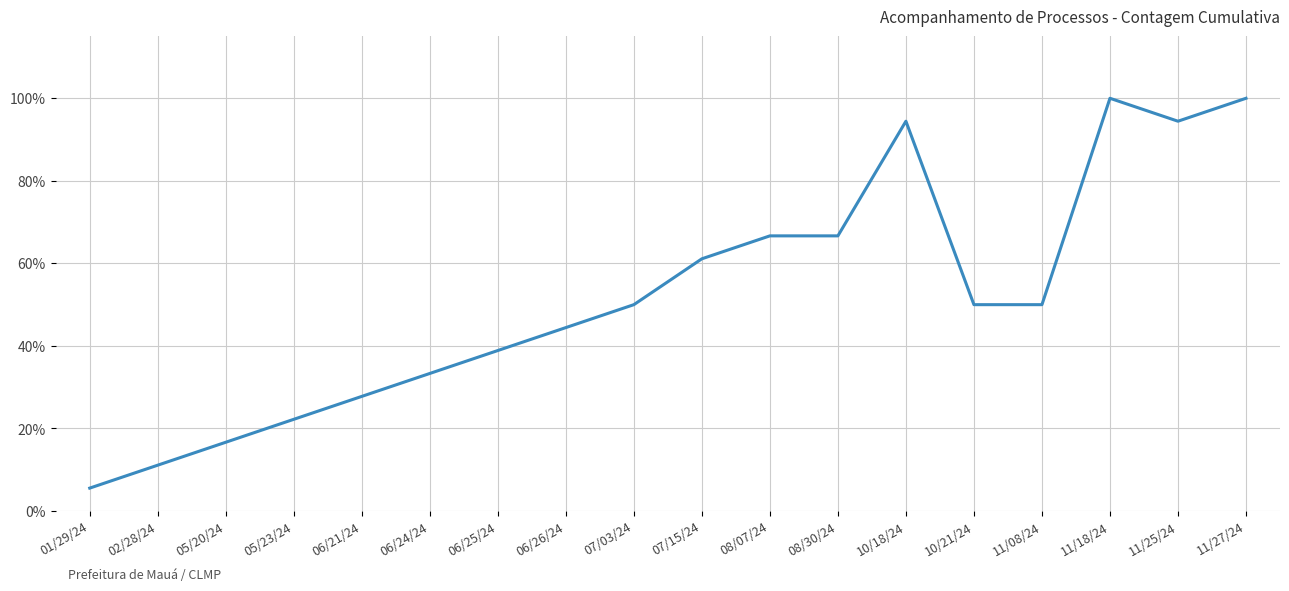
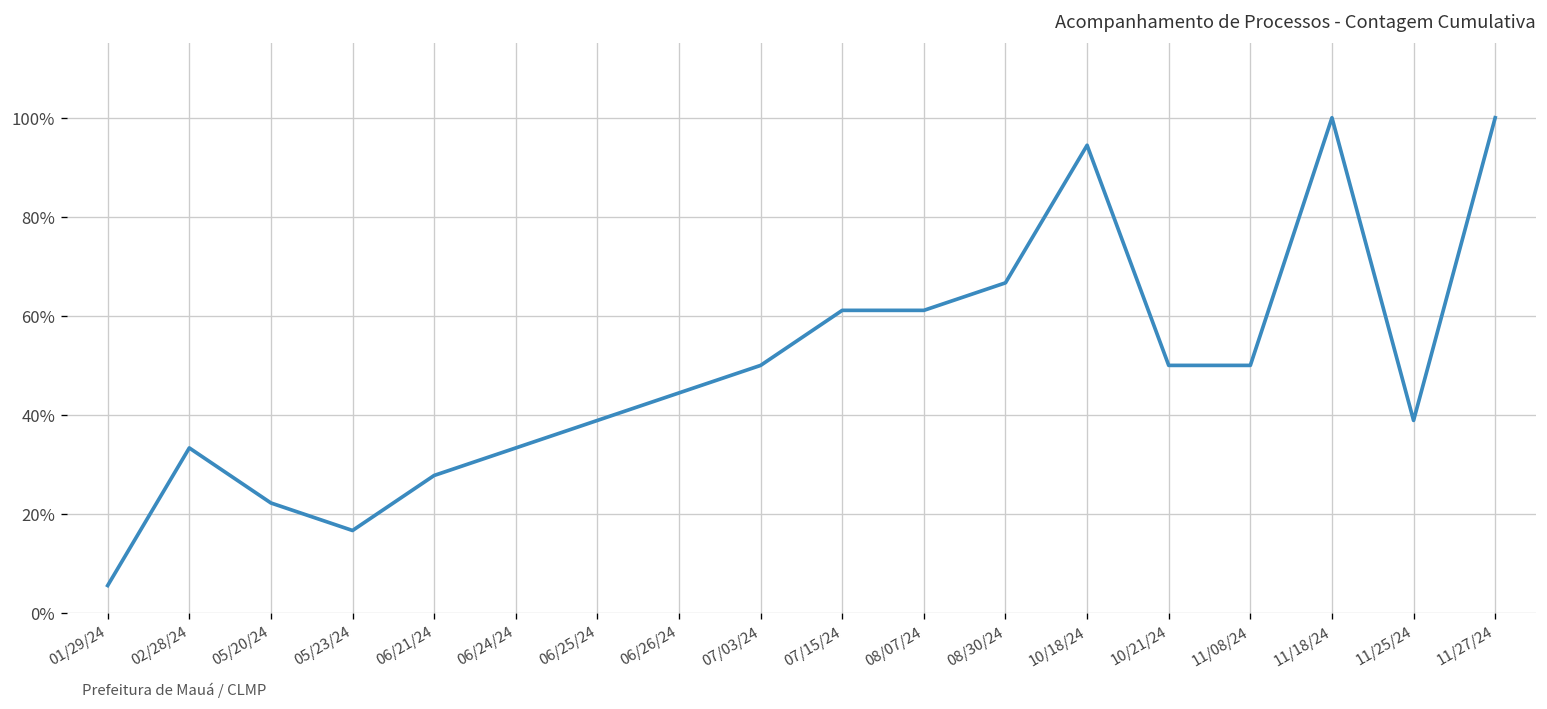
  {
    "01/29/24": "6%",
-   "02/28/24": "11%",
-   "05/20/24": "17%",
-   "05/23/24": "22%",
+   "02/28/24": "33%",
+   "05/20/24": "22%",
+   "05/23/24": "17%",
    "06/21/24": "28%",
    "06/24/24": "33%",
    "06/25/24": "39%",
    "06/26/24": "44%",
    "07/03/24": "50%",
    "07/15/24": "61%",
-   "08/07/24": "67%",
+   "08/07/24": "61%",
    "08/30/24": "67%",
    "10/18/24": "94%",
    "10/21/24": "50%",
    "11/08/24": "50%",
    "11/18/24": "100%",
-   "11/25/24": "94%",
+   "11/25/24": "39%",
    "11/27/24": "100%"
  }
